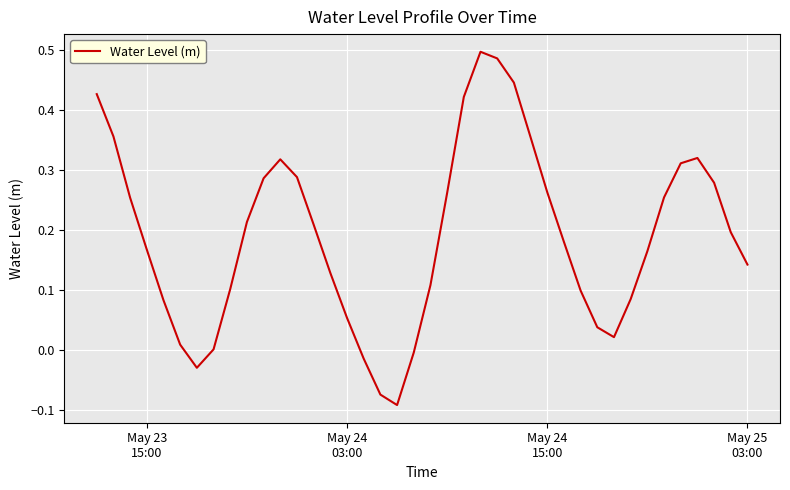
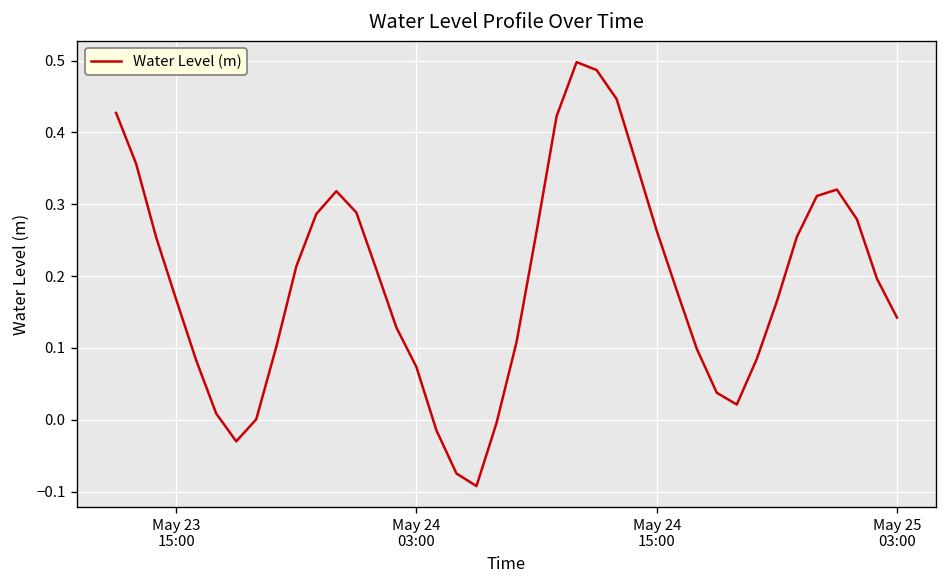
  {
    "May 23 15:00": 0.17,
-   "May 24 03:00": 0.05,
+   "May 24 03:00": 0.07,
    "May 24 15:00": 0.26,
    "May 25 03:00": 0.14
  }
